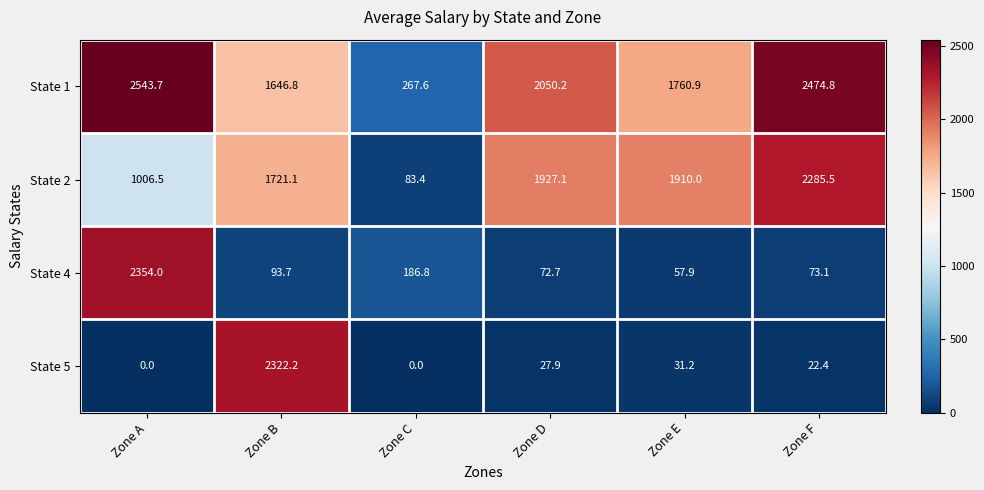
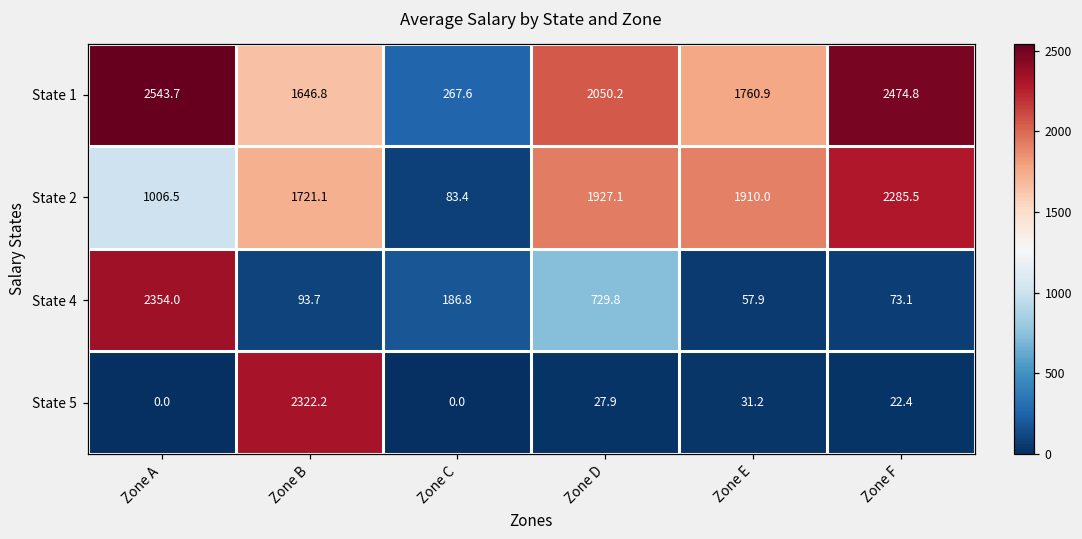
  {
    "State 1": {
      "Zone A": 2543.7,
      "Zone B": 1646.8,
      "Zone C": 267.6,
      "Zone D": 2050.2,
      "Zone E": 1760.9,
      "Zone F": 2474.8
    },
    "State 2": {
      "Zone A": 1006.5,
      "Zone B": 1721.1,
      "Zone C": 83.4,
      "Zone D": 1927.1,
      "Zone E": 1910.0,
      "Zone F": 2285.5
    },
    "State 4": {
      "Zone A": 2354.0,
      "Zone B": 93.7,
      "Zone C": 186.8,
-     "Zone D": 72.7,
+     "Zone D": 729.8,
      "Zone E": 57.9,
      "Zone F": 73.1
    },
    "State 5": {
      "Zone A": 0.0,
      "Zone B": 2322.2,
      "Zone C": 0.0,
      "Zone D": 27.9,
      "Zone E": 31.2,
      "Zone F": 22.4
    }
  }
